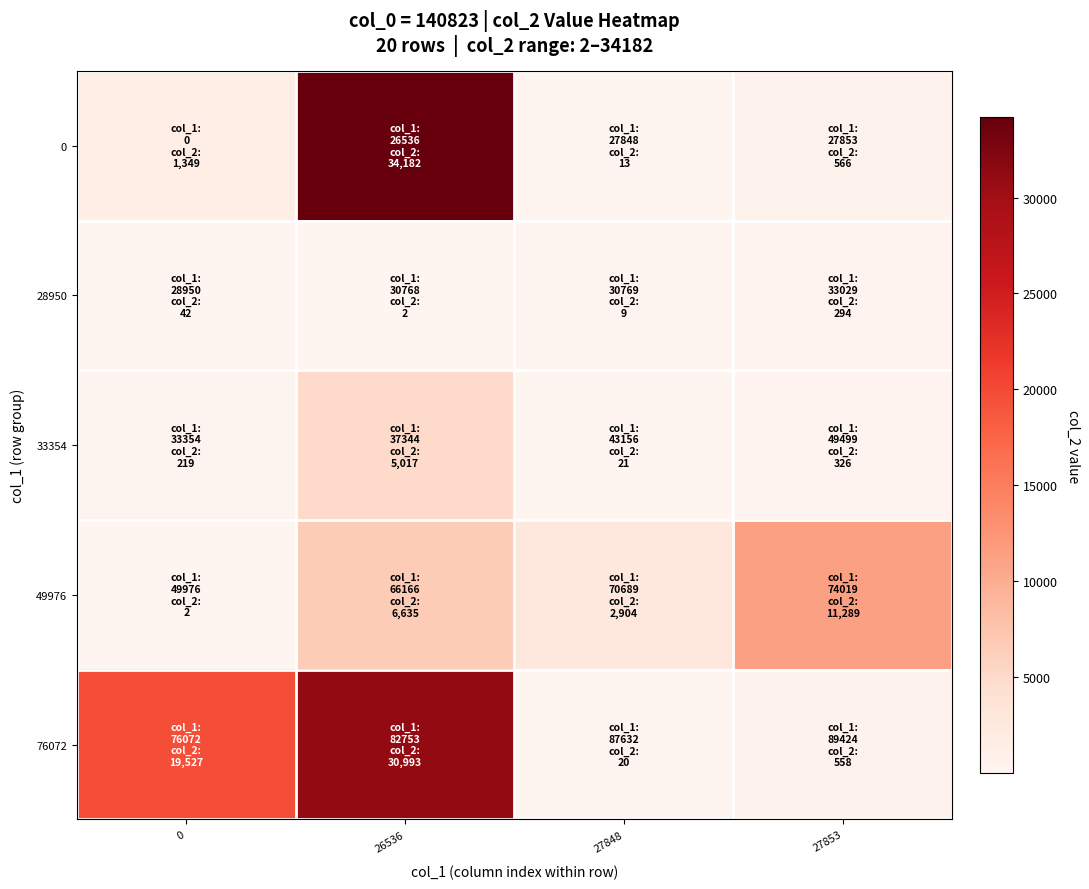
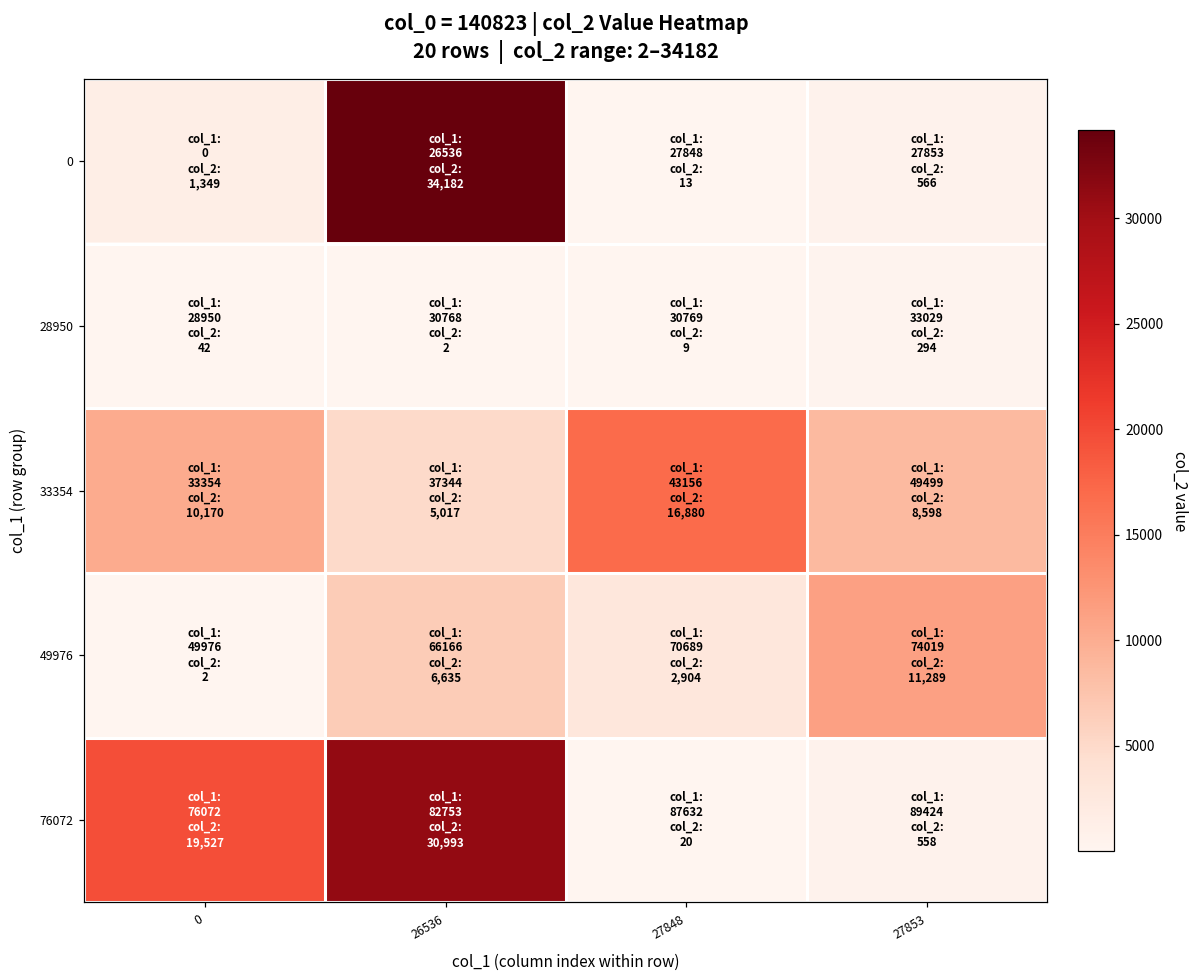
  {
    "33354": {
-     "0": "219",
-     "27848": "21",
-     "27853": "326"
+     "0": "10,170",
+     "27848": "16,880",
+     "27853": "8,598"
    }
  }
